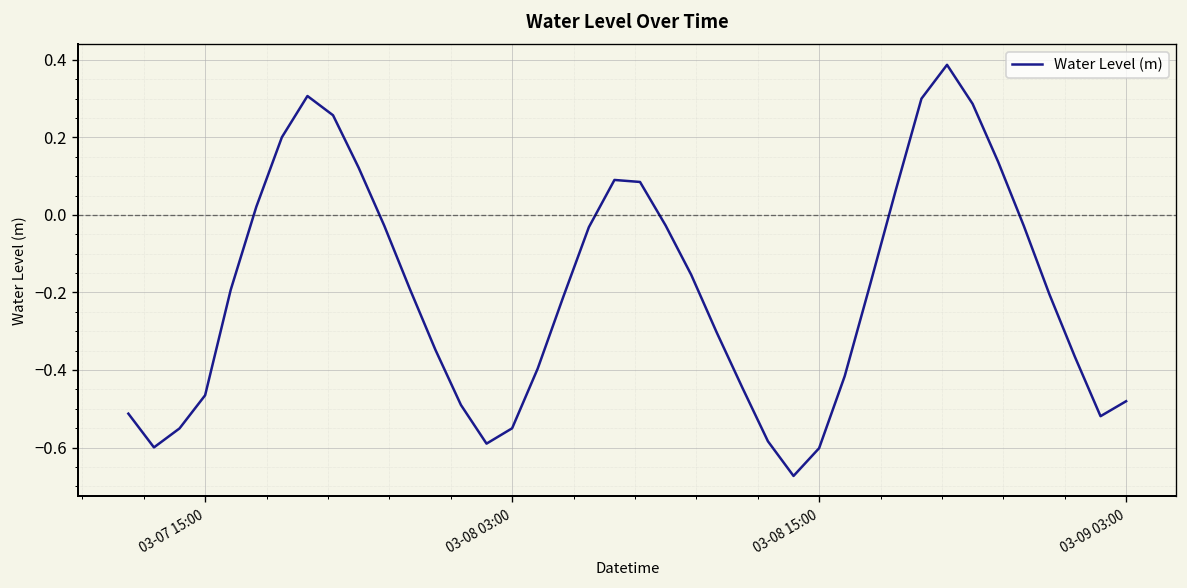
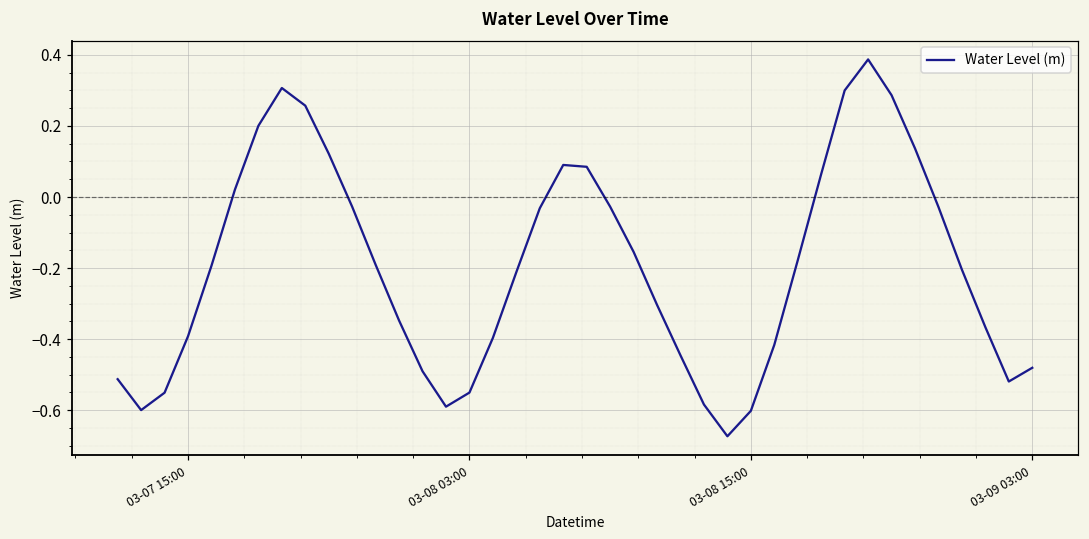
  {
-   "03-07 15:00": -0.47,
+   "03-07 15:00": -0.39,
    "03-08 03:00": -0.55,
    "03-08 15:00": -0.60,
    "03-09 03:00": -0.48
  }
